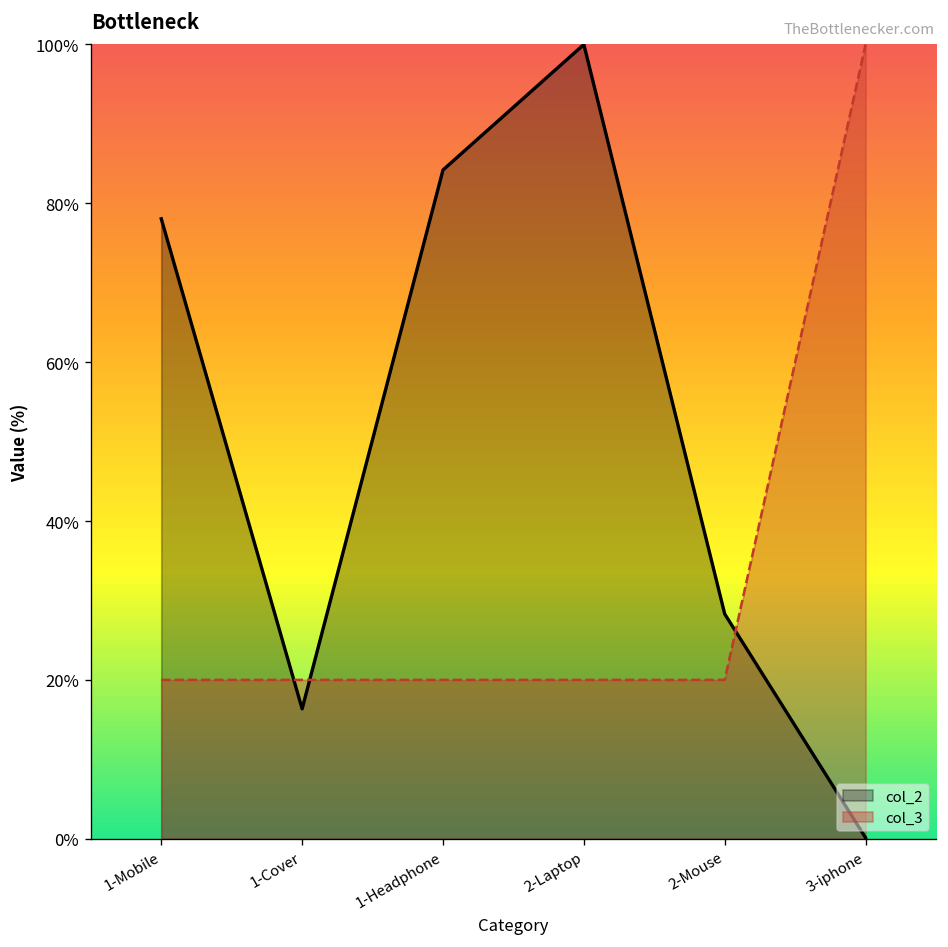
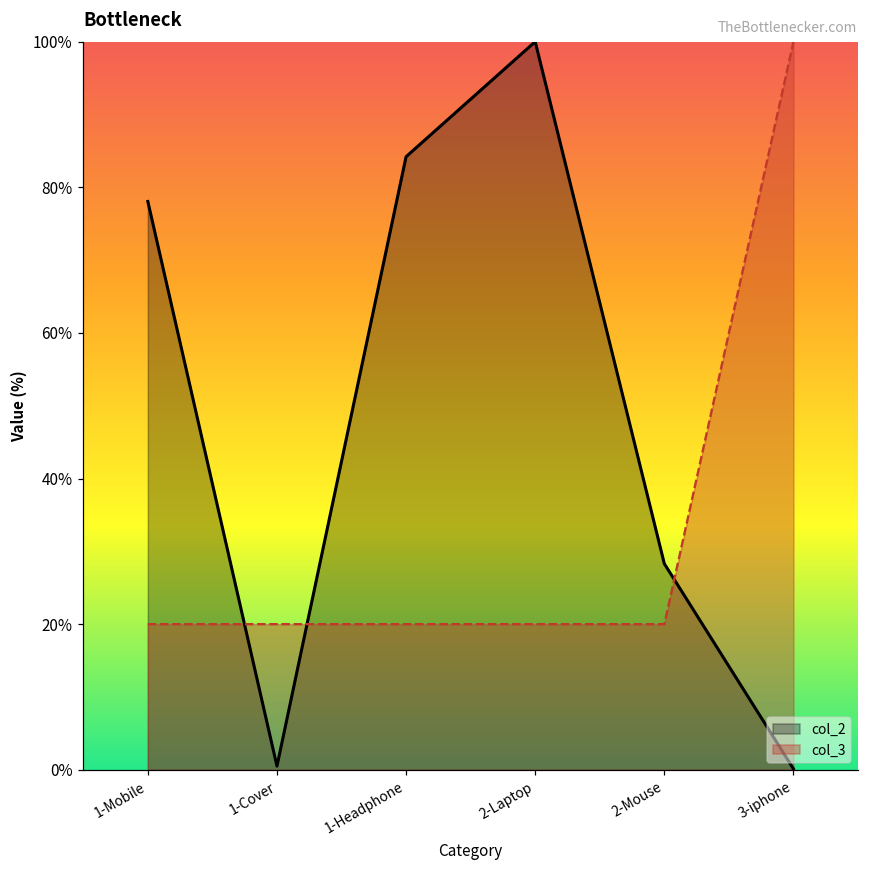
  {
    "col_2": {
      "1-Mobile": "78%",
-     "1-Cover": "16%",
+     "1-Cover": "1%",
      "1-Headphone": "84%",
      "2-Laptop": "100%",
      "2-Mouse": "28%",
      "3-iphone": "0%"
    },
    "col_3": {
      "1-Mobile": "20%",
      "1-Cover": "20%",
      "1-Headphone": "20%",
      "2-Laptop": "20%",
      "2-Mouse": "20%",
      "3-iphone": "100%"
    }
  }
